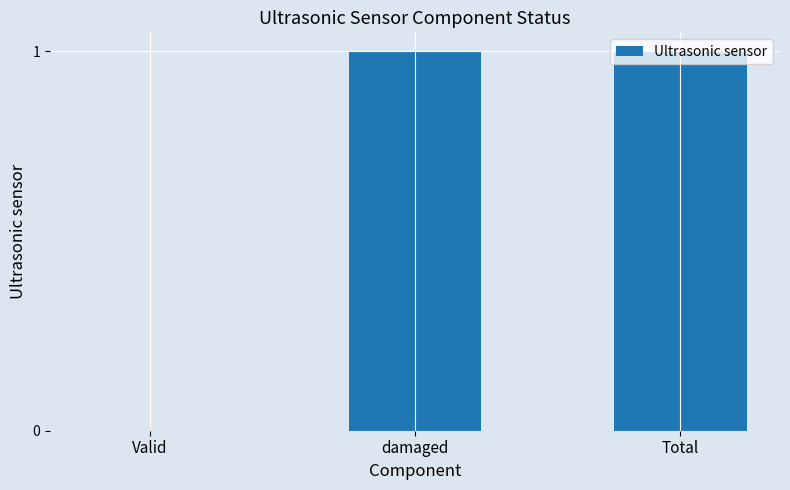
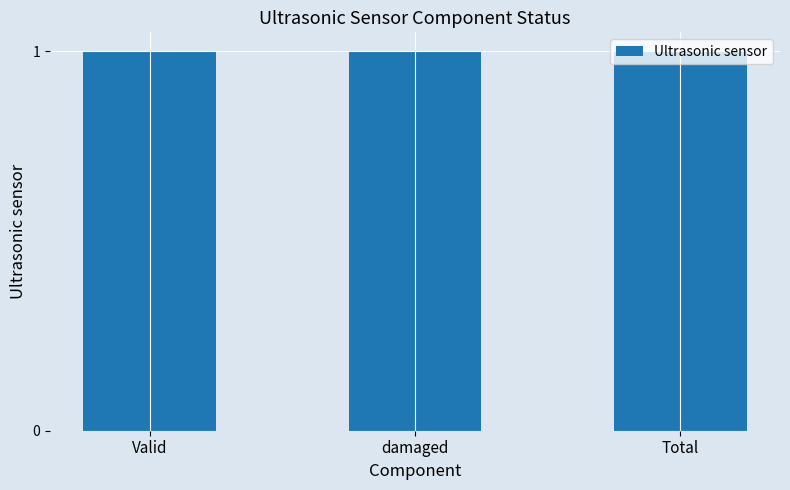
  {
-   "Valid": 0,
+   "Valid": 1,
    "damaged": 1
  }
